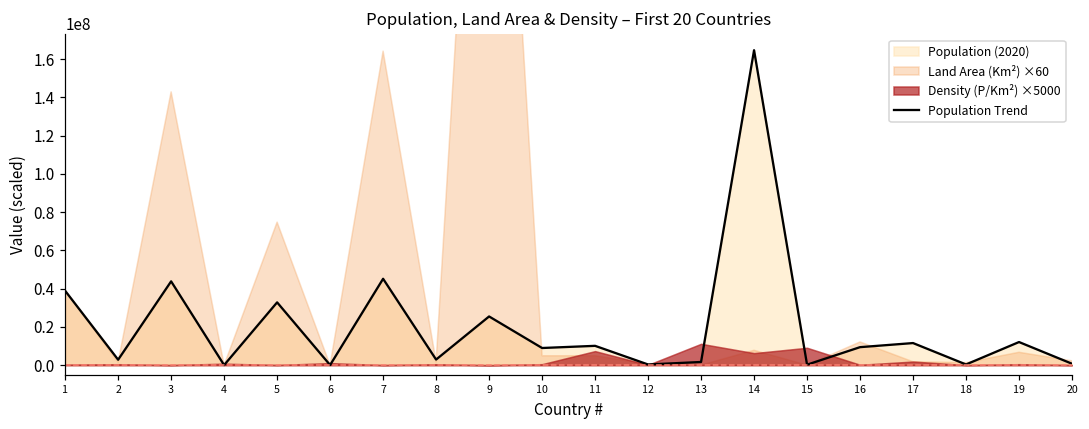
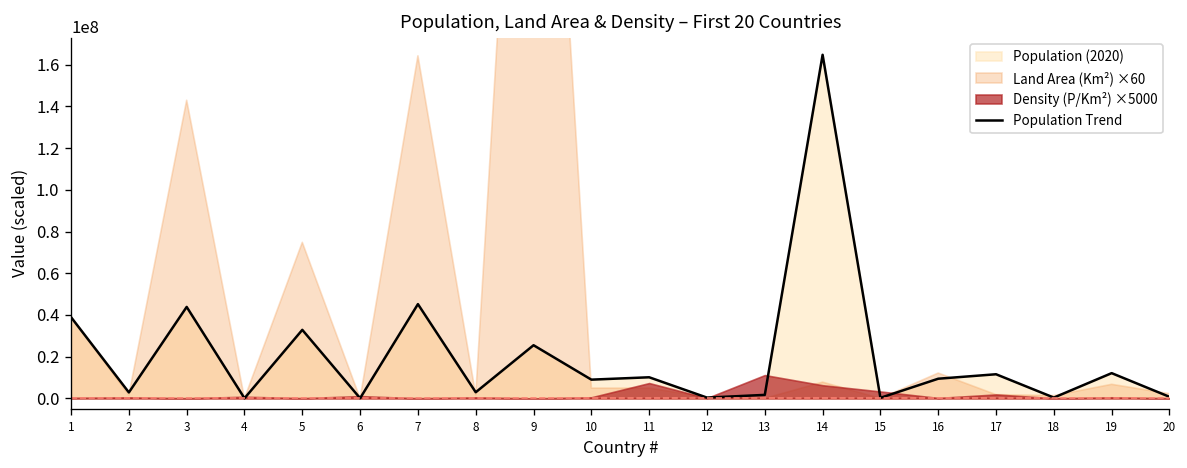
  {
    "Density (P/Km²) ×5000": {
      "11": 7000000,
      "13": 11000000,
      "14": 6000000,
-     "15": 9000000
+     "15": 3000000
    }
  }
